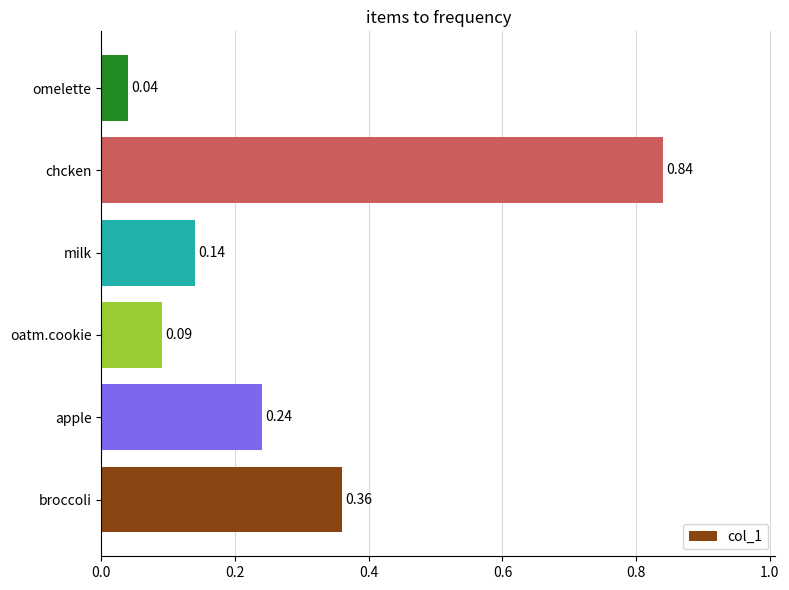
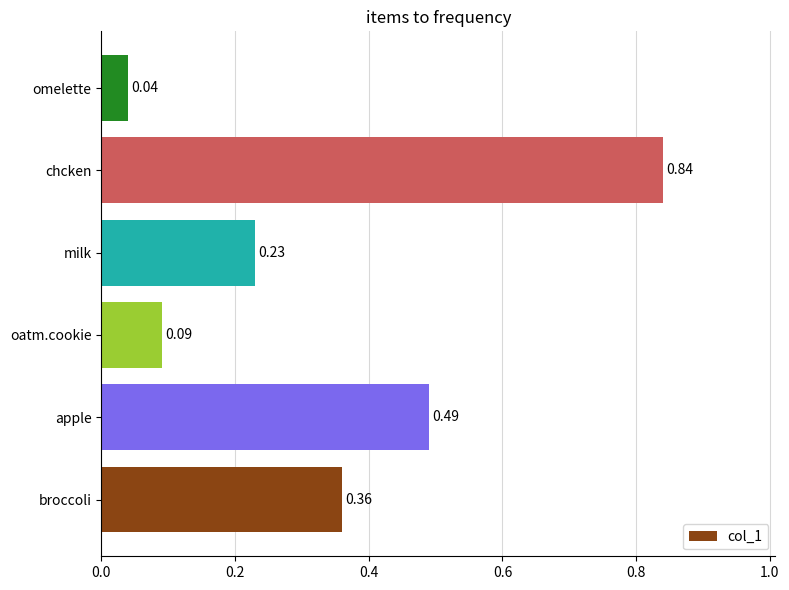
  {
    "omelette": 0.04,
    "chcken": 0.84,
-   "milk": 0.14,
+   "milk": 0.23,
    "oatm.cookie": 0.09,
-   "apple": 0.24,
+   "apple": 0.49,
    "broccoli": 0.36
  }
